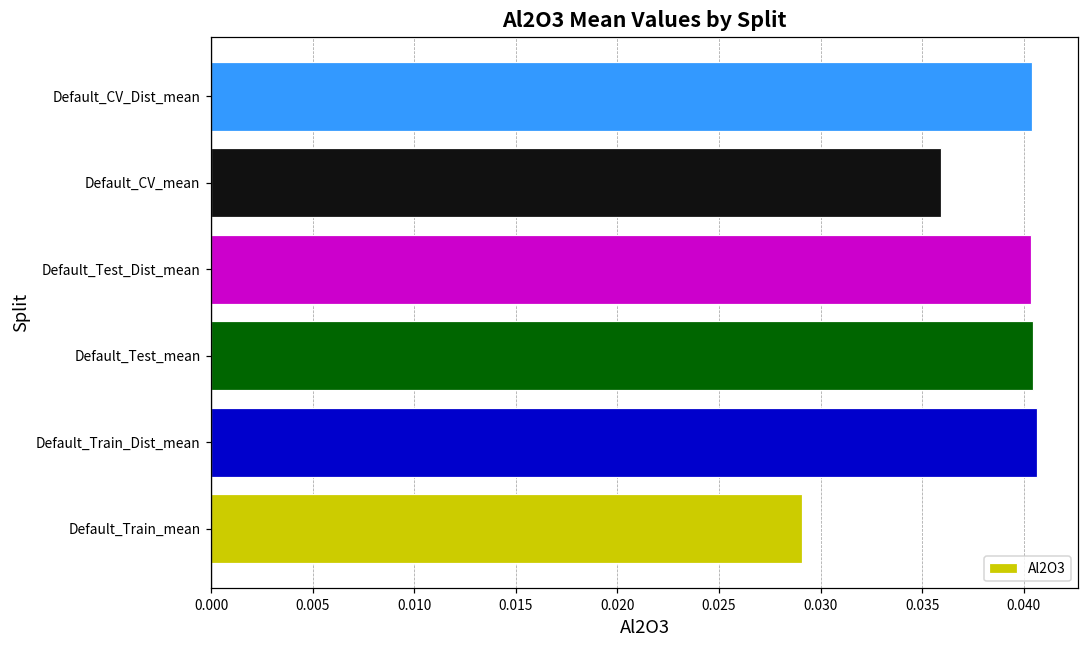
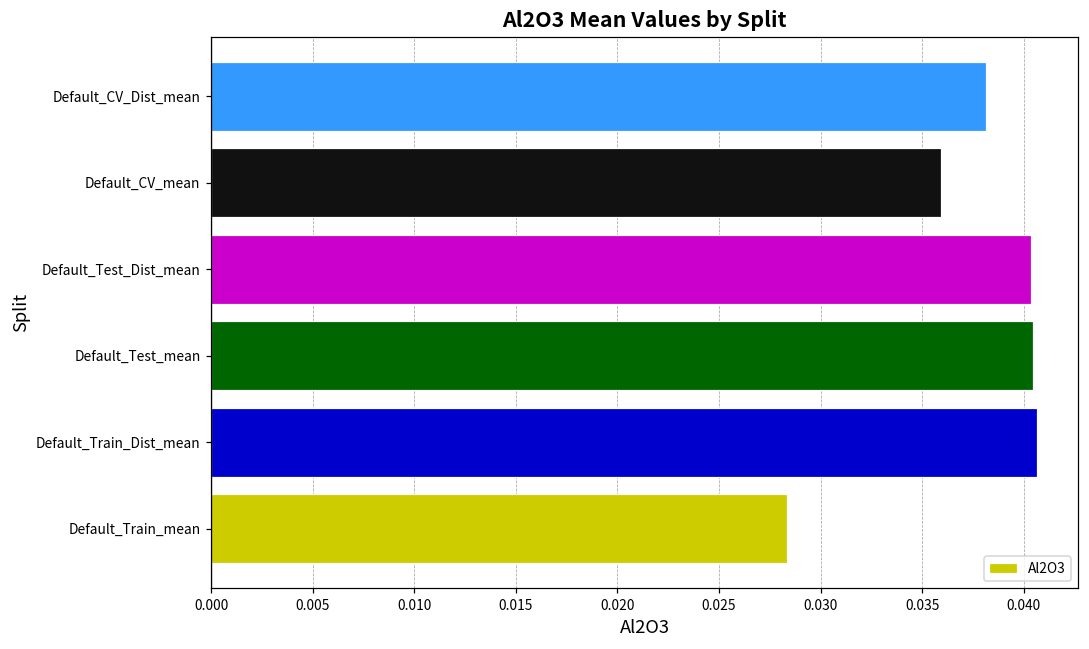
  {
-   "Default_CV_Dist_mean": 0.0404,
+   "Default_CV_Dist_mean": 0.0381,
    "Default_CV_mean": 0.0359,
    "Default_Test_Dist_mean": 0.0403,
    "Default_Test_mean": 0.0404,
    "Default_Train_Dist_mean": 0.0406,
-   "Default_Train_mean": 0.0291
+   "Default_Train_mean": 0.0283
  }
